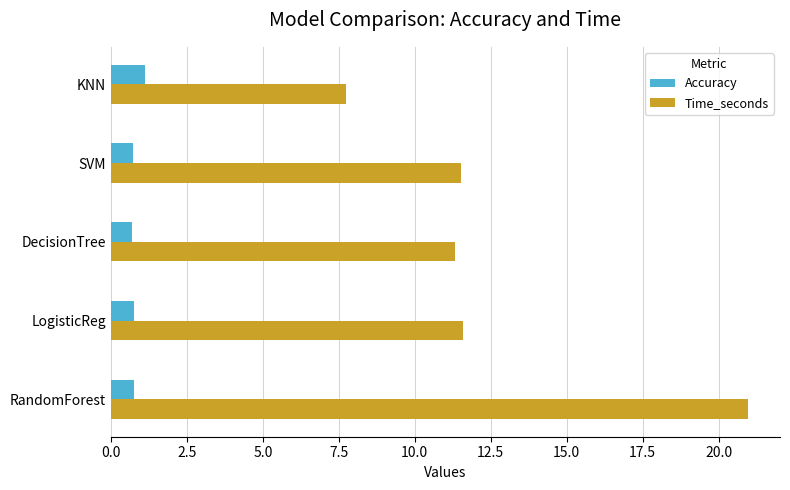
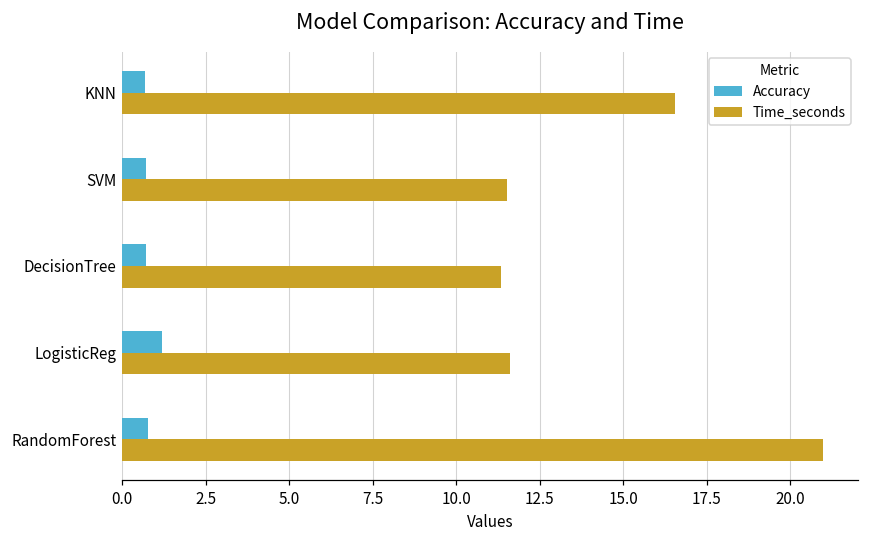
  {
    "Accuracy": {
-     "KNN": 1.1,
+     "KNN": 0.7,
      "SVM": 0.7,
      "DecisionTree": 0.7,
-     "LogisticReg": 0.8,
+     "LogisticReg": 1.2,
      "RandomForest": 0.8
    },
    "Time_seconds": {
-     "KNN": 7.7,
+     "KNN": 16.6,
      "SVM": 11.5,
      "DecisionTree": 11.3,
      "LogisticReg": 11.6,
      "RandomForest": 21.0
    }
  }
